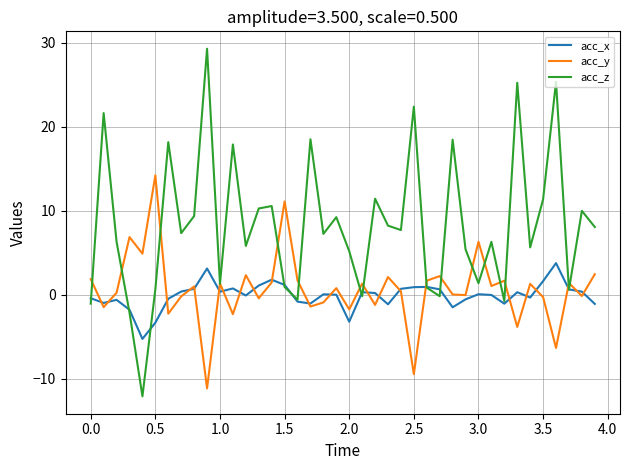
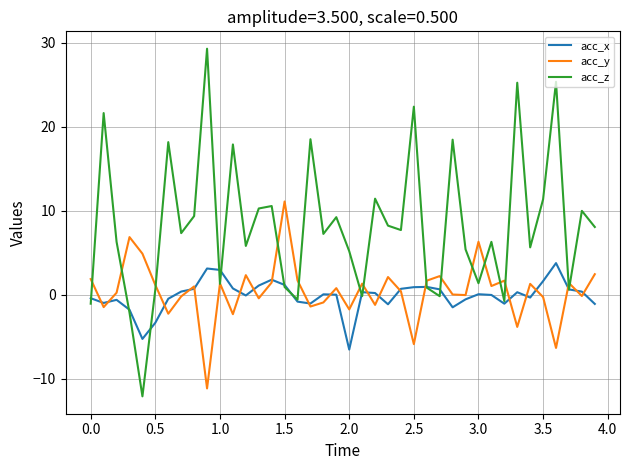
  {
    "acc_x": {
      "0.0": 0,
      "0.5": -3,
-     "1.0": 0,
-     "2.0": -3,
+     "1.0": 3,
+     "2.0": -7,
      "2.5": 1,
      "3.0": 0,
      "3.5": 2
    },
    "acc_y": {
      "0.0": 2,
-     "0.5": 14,
+     "0.5": 1,
      "1.5": 11,
      "2.0": -2,
-     "2.5": -9,
+     "2.5": -6,
      "3.0": 6,
      "3.5": 0
    },
    "acc_z": {
      "0.0": -1,
      "0.5": 1,
      "2.0": 5,
      "2.5": 22,
      "3.0": 1,
      "3.5": 11
    }
  }
